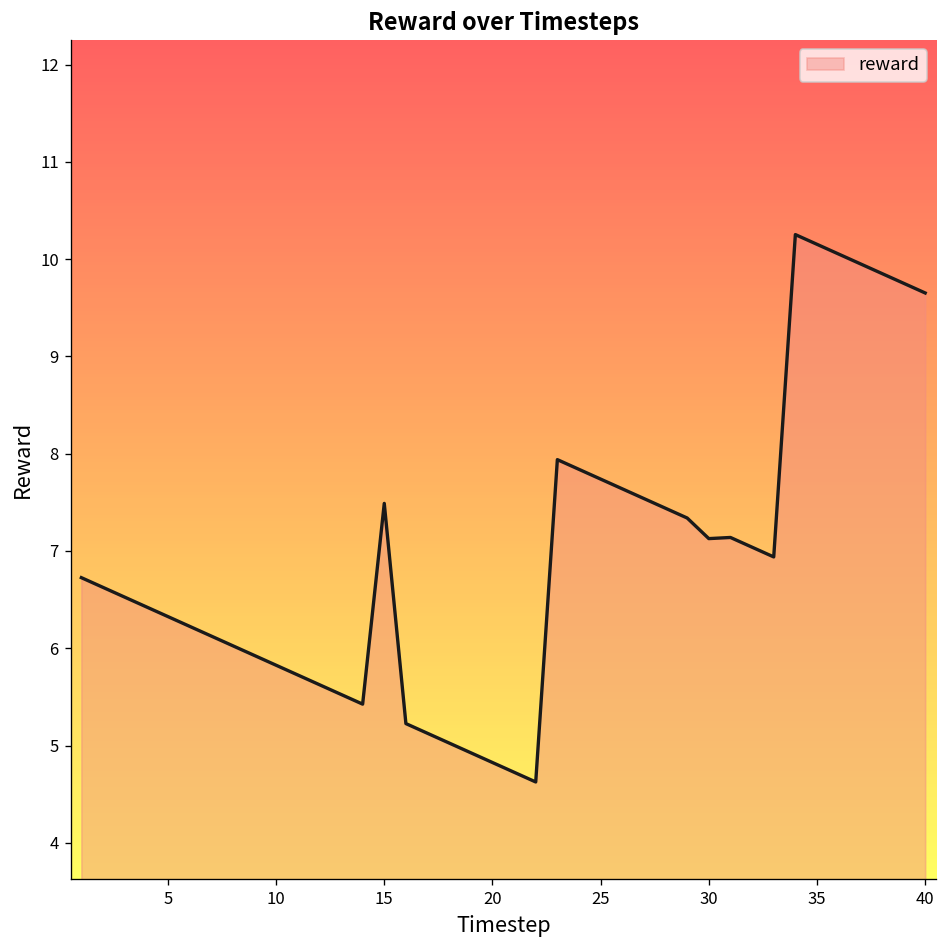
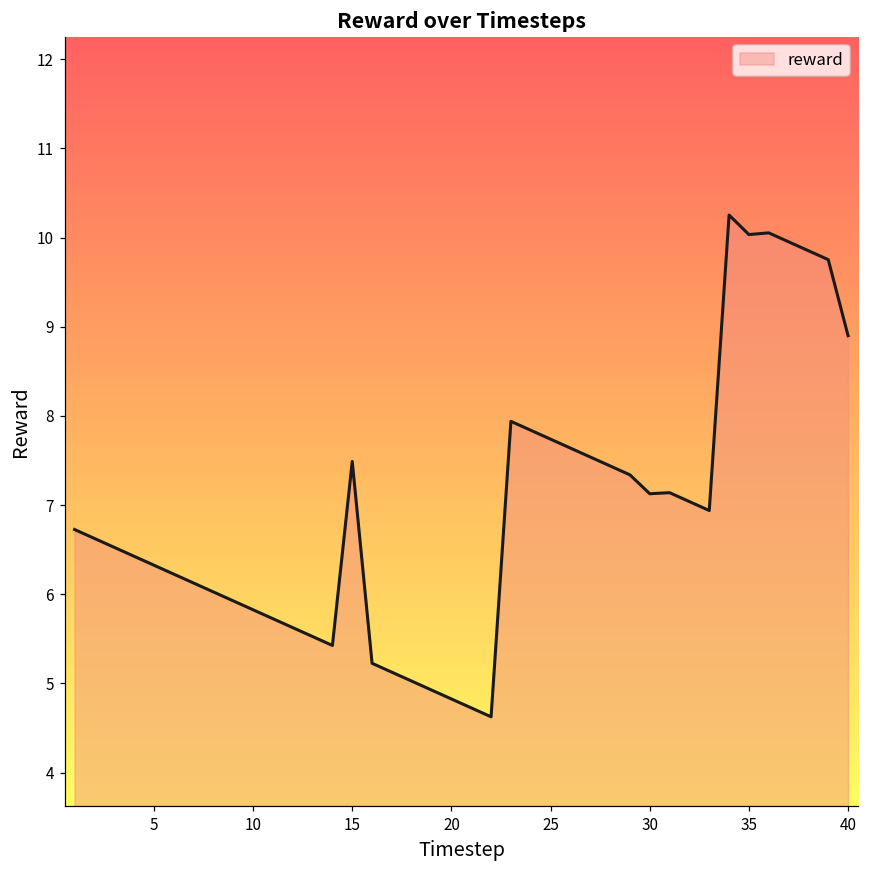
  {
    "5": 6.3,
    "10": 5.8,
    "15": 7.5,
    "20": 4.8,
    "25": 7.7,
    "30": 7.1,
-   "35": 10.2,
-   "40": 9.7
+   "35": 10.0,
+   "40": 8.9
  }
